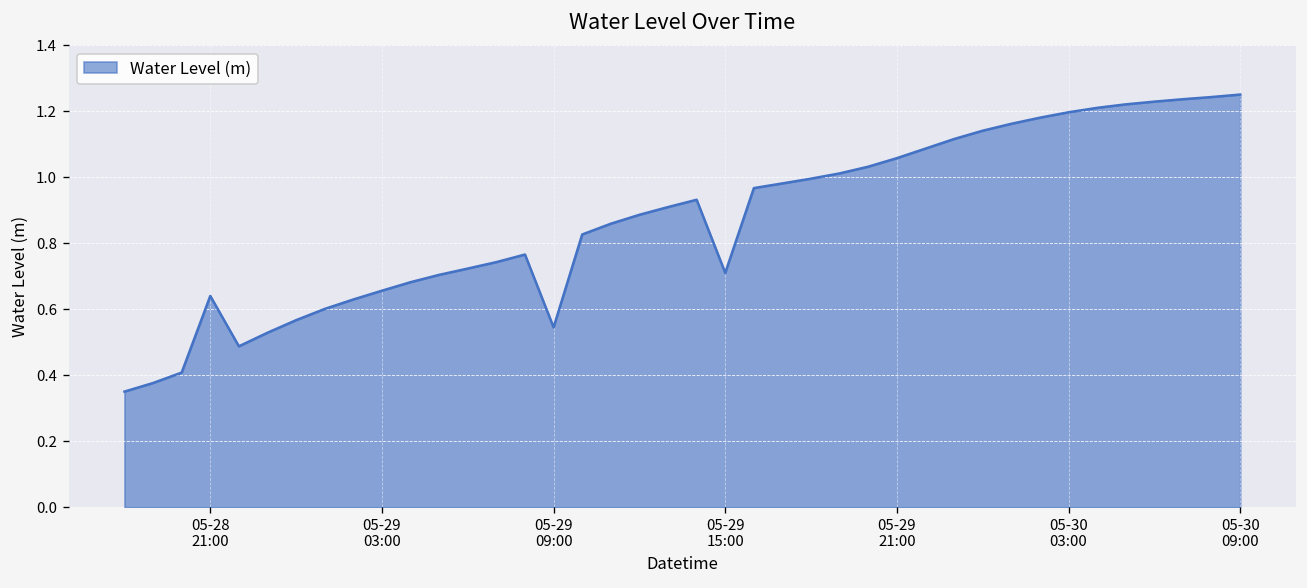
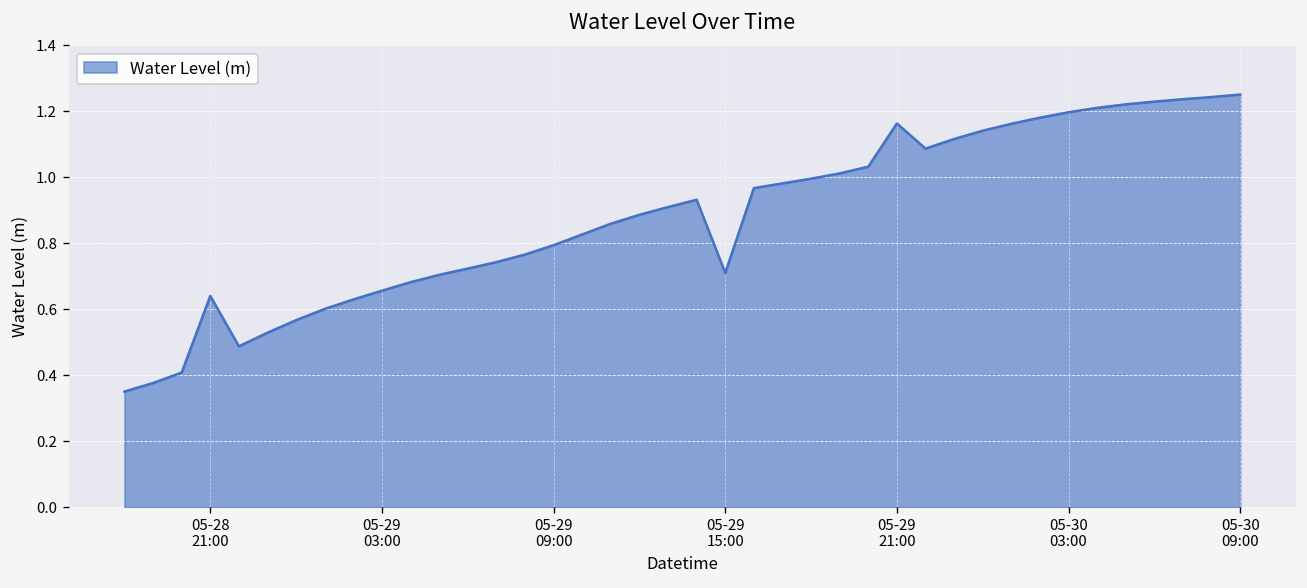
  {
    "05-28 21:00": 0.64,
    "05-29 03:00": 0.66,
-   "05-29 09:00": 0.55,
+   "05-29 09:00": 0.79,
    "05-29 15:00": 0.71,
-   "05-29 21:00": 1.06,
+   "05-29 21:00": 1.16,
    "05-30 03:00": 1.20,
    "05-30 09:00": 1.25
  }
